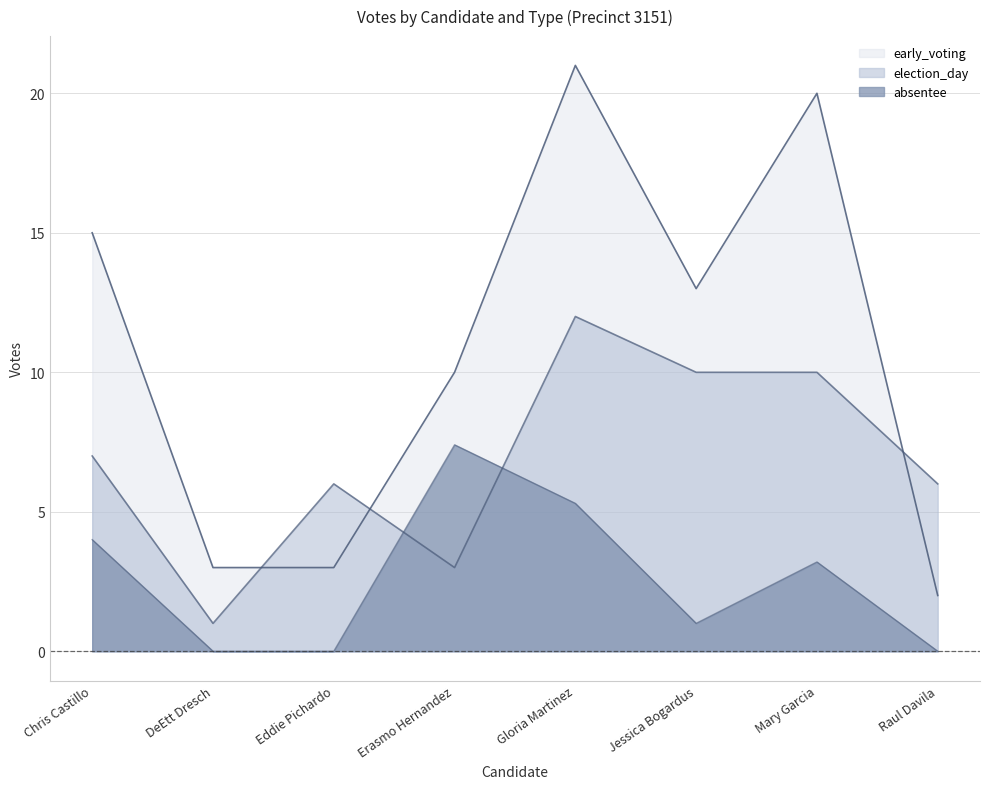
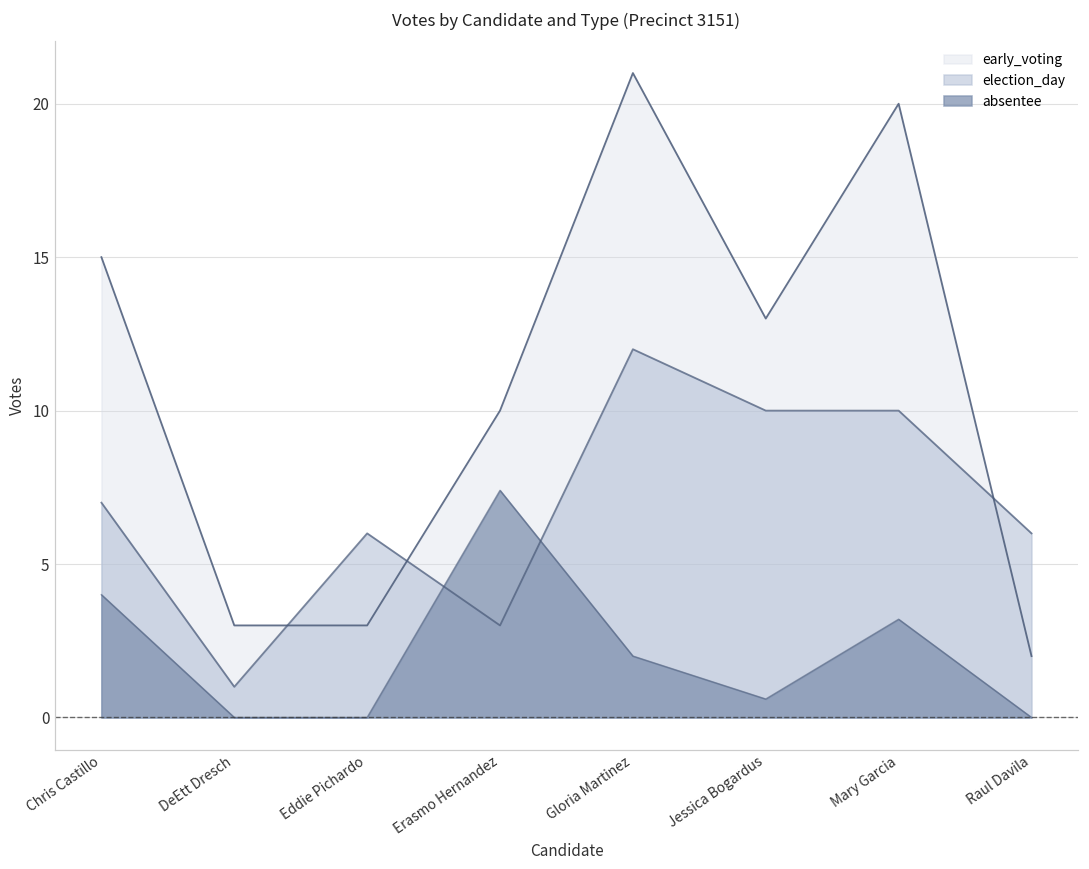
  {
    "absentee": {
      "Chris Castillo": 4.0,
      "DeEtt Dresch": 0.0,
      "Eddie Pichardo": 0.0,
      "Erasmo Hernandez": 7.4,
-     "Gloria Martinez": 5.3,
-     "Jessica Bogardus": 1.0,
+     "Gloria Martinez": 2.0,
+     "Jessica Bogardus": 0.6,
      "Mary Garcia": 3.2,
      "Raul Davila": 0.0
    }
  }
